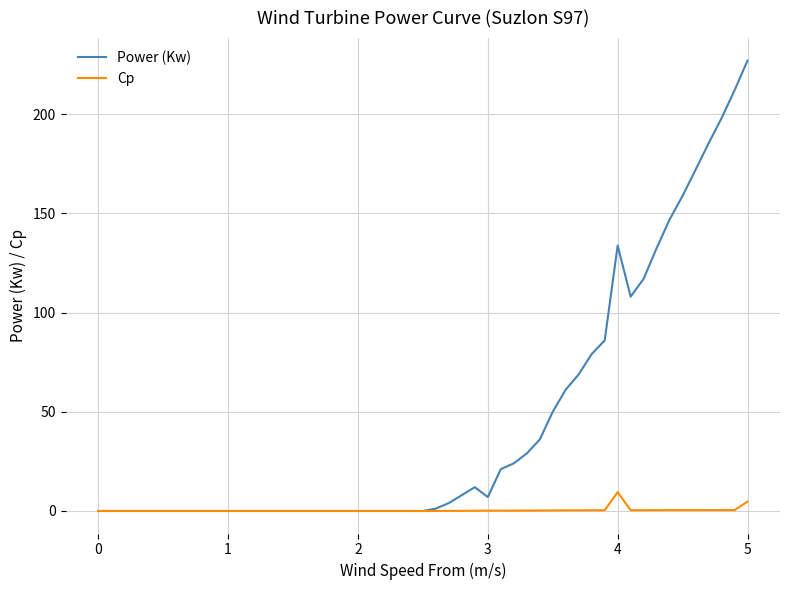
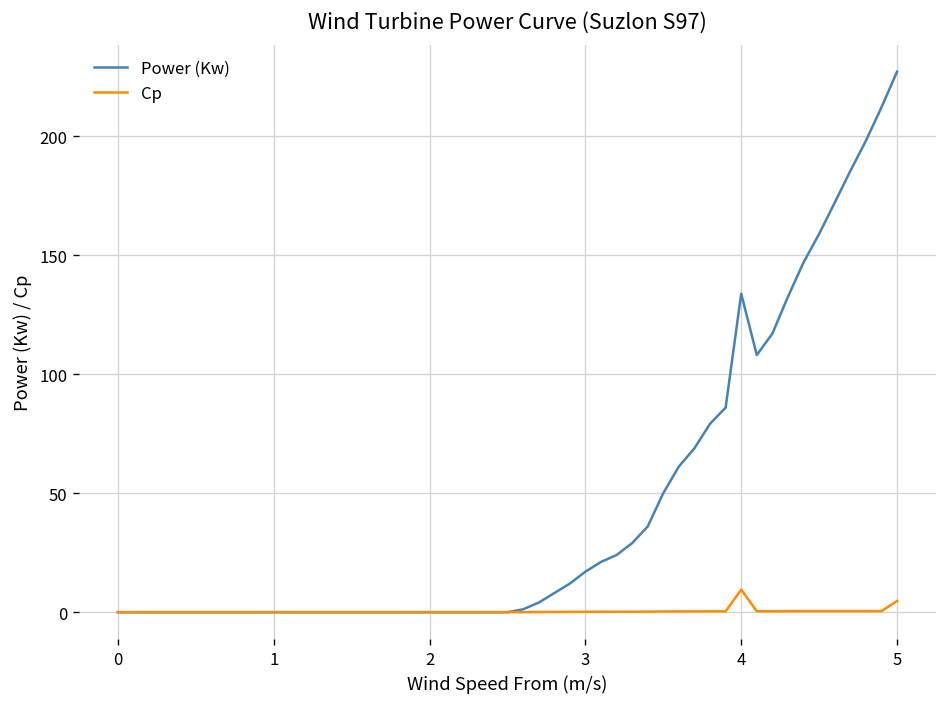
  {
    "Power (Kw)": {
-     "3": 7,
+     "3": 17,
      "4": 134,
      "5": 227
    },
    "Cp": {
      "3": 0,
      "4": 9,
      "5": 5
    }
  }
